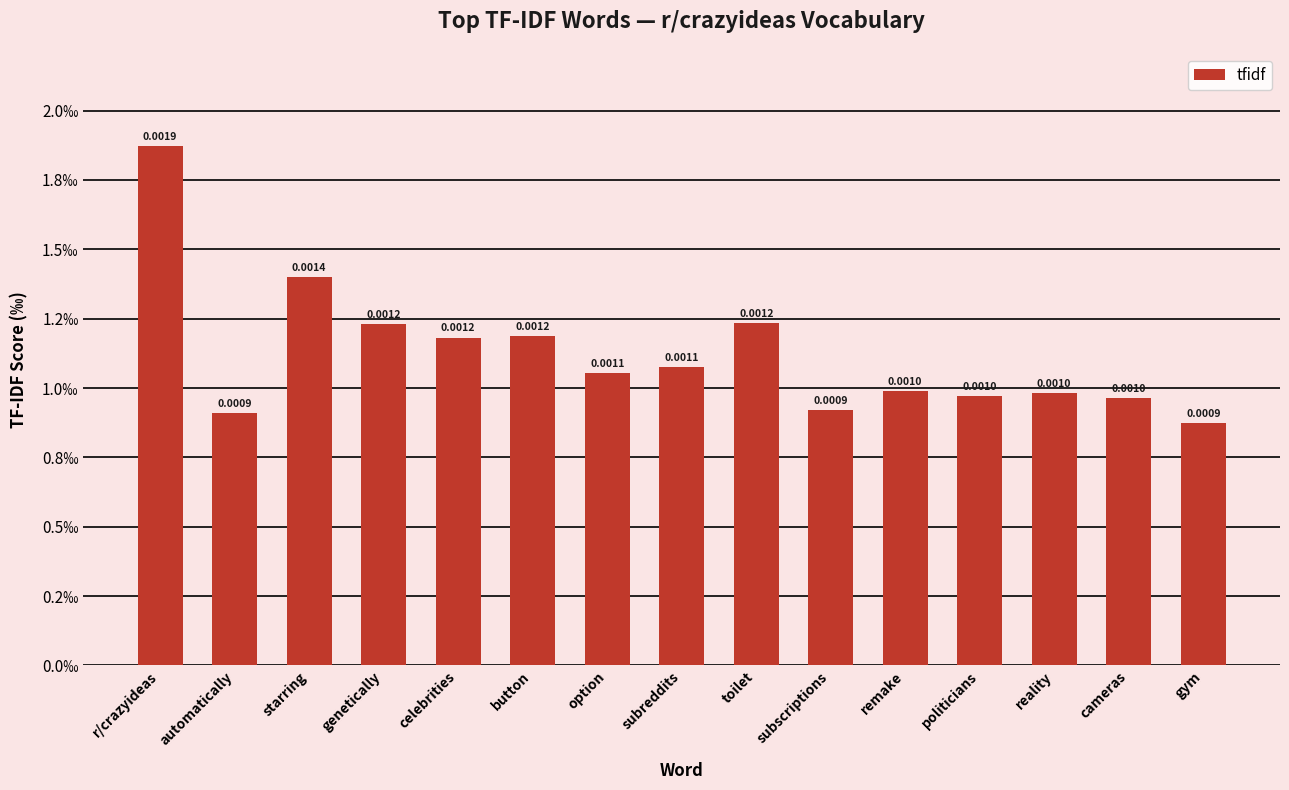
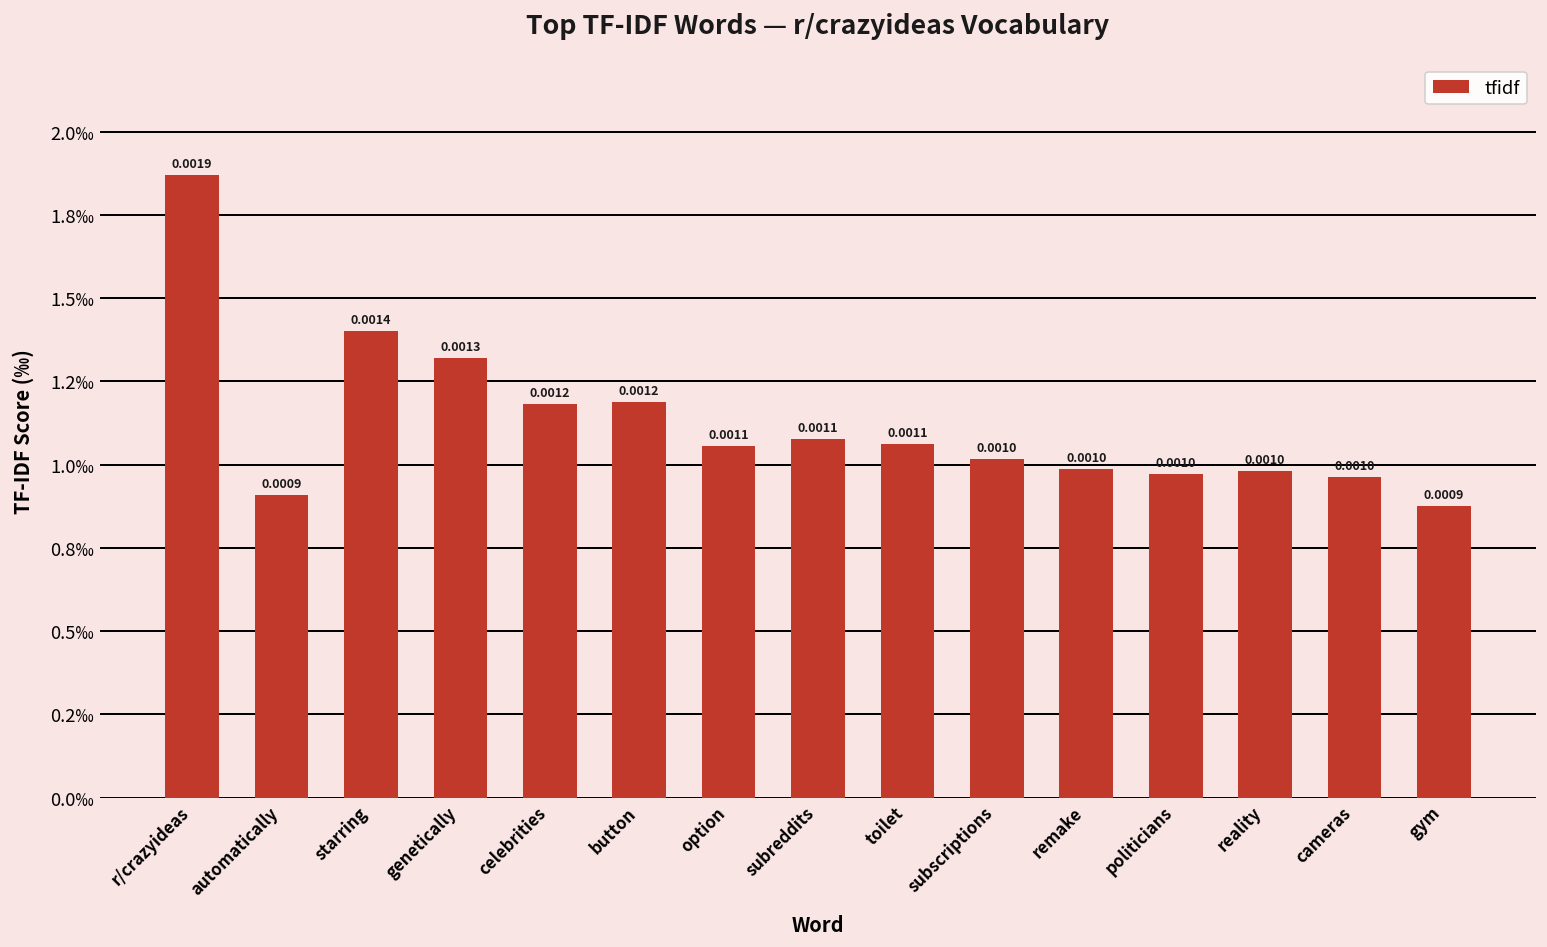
  {
    "r/crazyideas": 0.0019,
    "automatically": 0.0009,
    "starring": 0.0014,
-   "genetically": 0.0012,
+   "genetically": 0.0013,
    "celebrities": 0.0012,
    "button": 0.0012,
    "option": 0.0011,
    "subreddits": 0.0011,
-   "toilet": 0.0012,
-   "subscriptions": 0.0009,
+   "toilet": 0.0011,
+   "subscriptions": 0.0010,
    "remake": 0.0010,
    "politicians": 0.0010,
    "reality": 0.0010,
    "cameras": 0.0010,
    "gym": 0.0009
  }
